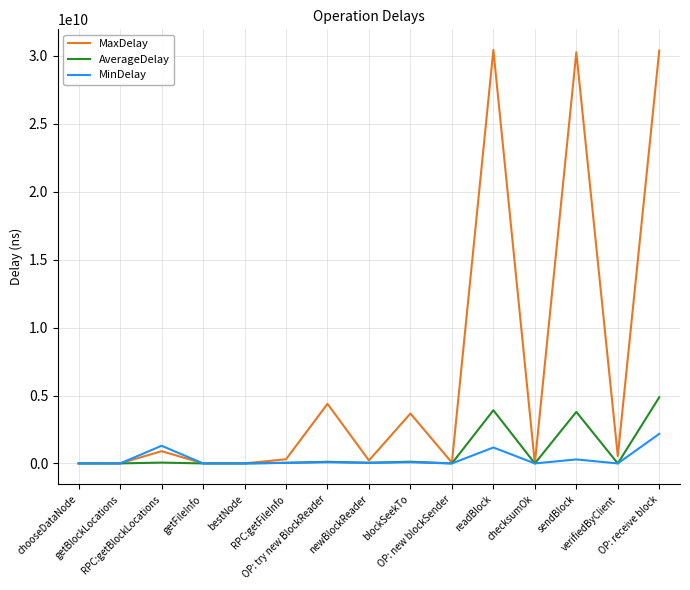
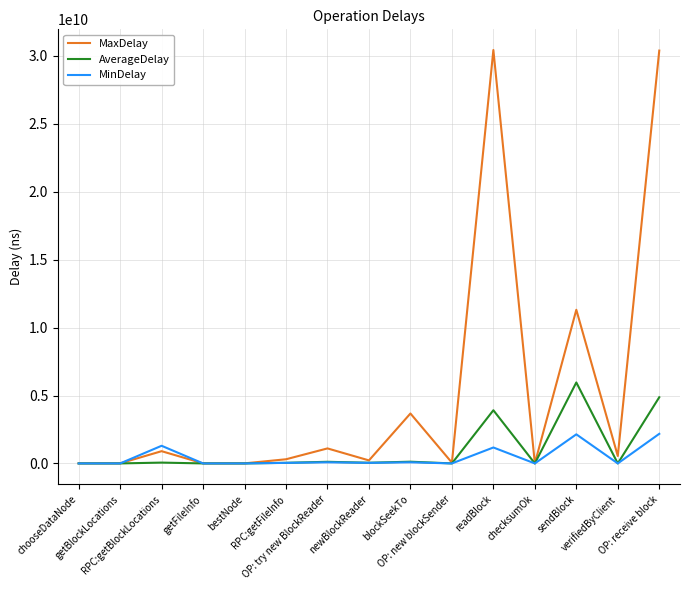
  {
    "MaxDelay": {
      "RPC:getBlockLocations": 900000000,
      "RPC:getFileInfo": 300000000,
-     "OP: try new BlockReader": 4400000000,
+     "OP: try new BlockReader": 1100000000,
      "blockSeekTo": 3700000000,
      "readBlock": 30400000000,
-     "sendBlock": 30300000000,
+     "sendBlock": 11300000000,
      "verifiedByClient": 500000000,
      "OP: receive block": 30400000000
    },
    "AverageDelay": {
      "RPC:getBlockLocations": 100000000,
      "readBlock": 3900000000,
-     "sendBlock": 3800000000,
+     "sendBlock": 6000000000,
      "OP: receive block": 4900000000
    },
    "MinDelay": {
      "RPC:getBlockLocations": 1300000000,
      "readBlock": 1200000000,
-     "sendBlock": 300000000,
+     "sendBlock": 2100000000,
      "OP: receive block": 2200000000
    }
  }
